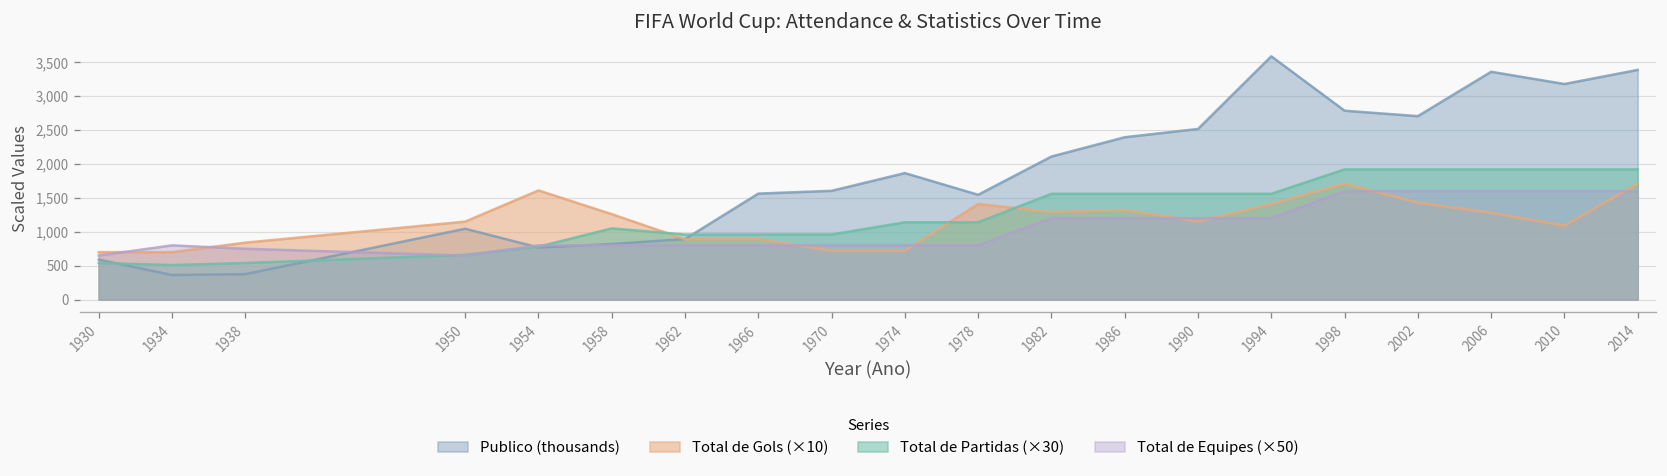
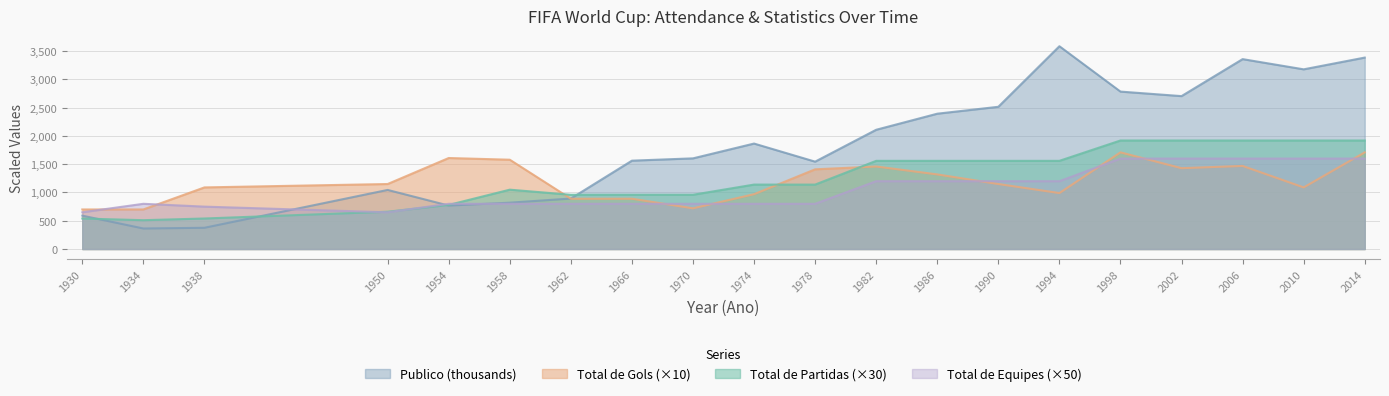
  {
    "Total de Gols (×10)": {
      "1930": "700",
      "1934": "700",
-     "1938": "800",
+     "1938": "1,100",
      "1950": "1,200",
      "1954": "1,600",
-     "1958": "1,300",
+     "1958": "1,600",
      "1966": "900",
      "1970": "700",
-     "1974": "700",
+     "1974": "1,000",
      "1978": "1,400",
-     "1982": "1,300",
+     "1982": "1,500",
      "1986": "1,300",
      "1990": "1,200",
-     "1994": "1,400",
+     "1994": "1,000",
      "1998": "1,700",
      "2002": "1,400",
-     "2006": "1,300",
+     "2006": "1,500",
      "2010": "1,100",
      "2014": "1,700"
    }
  }
